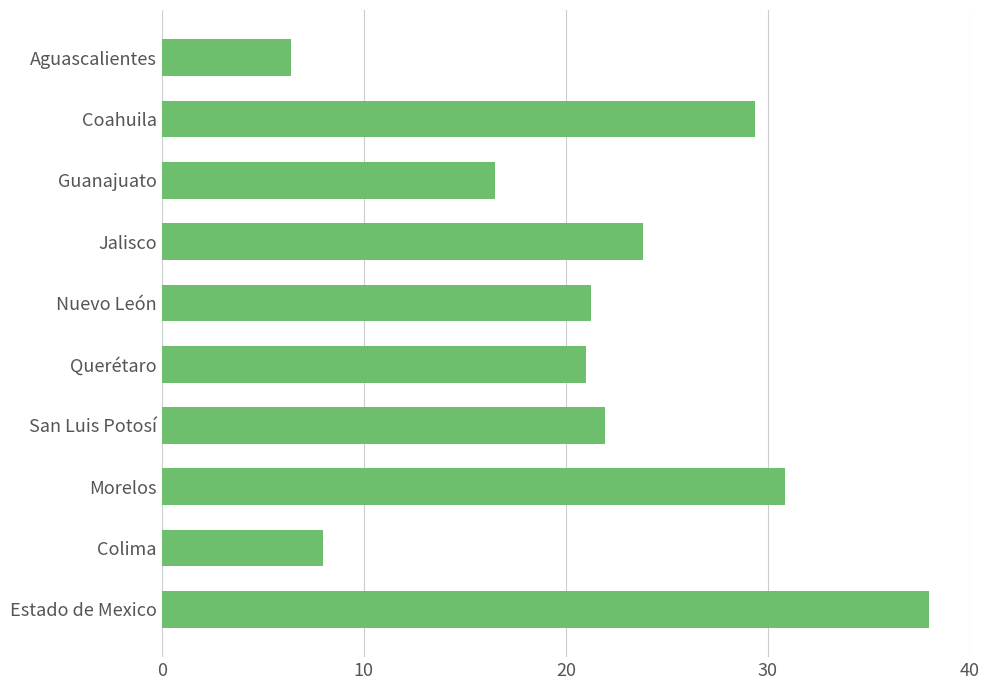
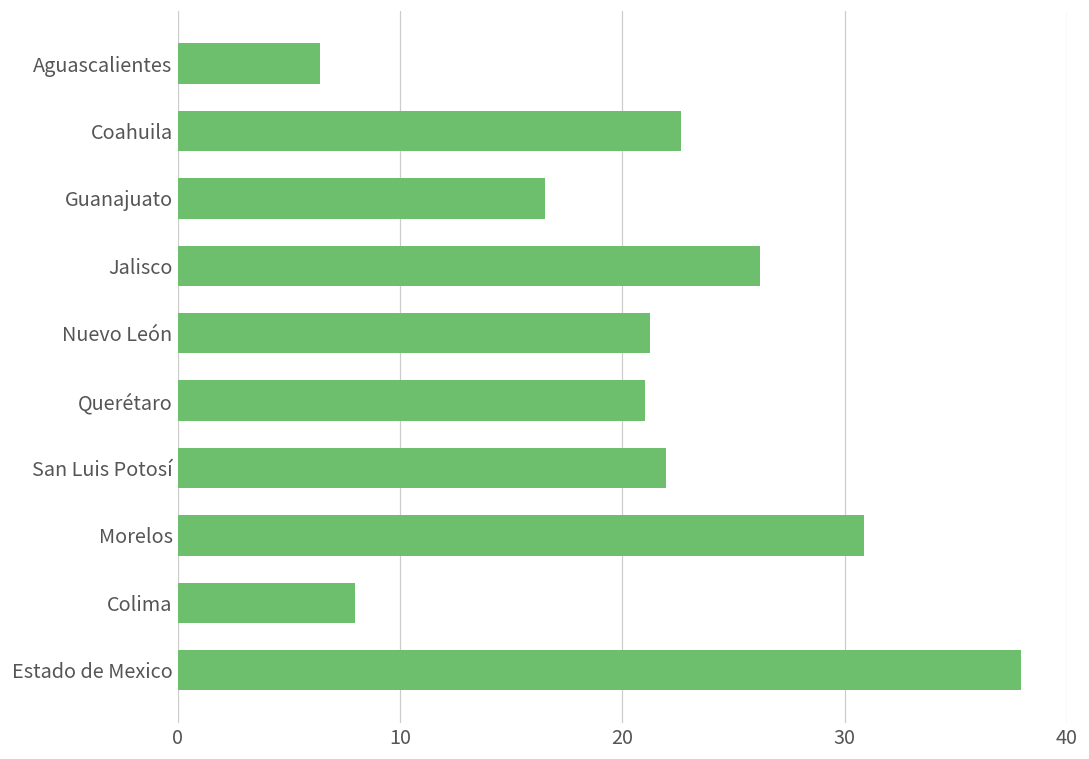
  {
    "Aguascalientes": 6.4,
-   "Coahuila": 29.4,
+   "Coahuila": 22.6,
    "Guanajuato": 16.5,
-   "Jalisco": 23.8,
+   "Jalisco": 26.2,
    "Nuevo León": 21.3,
    "Querétaro": 21.0,
    "San Luis Potosí": 22.0,
    "Morelos": 30.9,
    "Colima": 8.0,
    "Estado de Mexico": 38.0
  }
